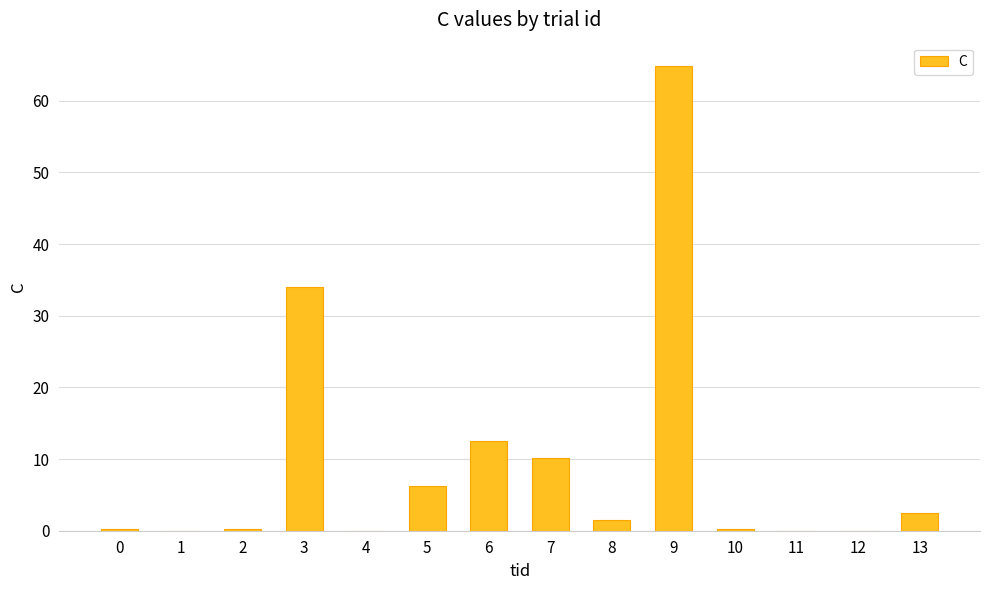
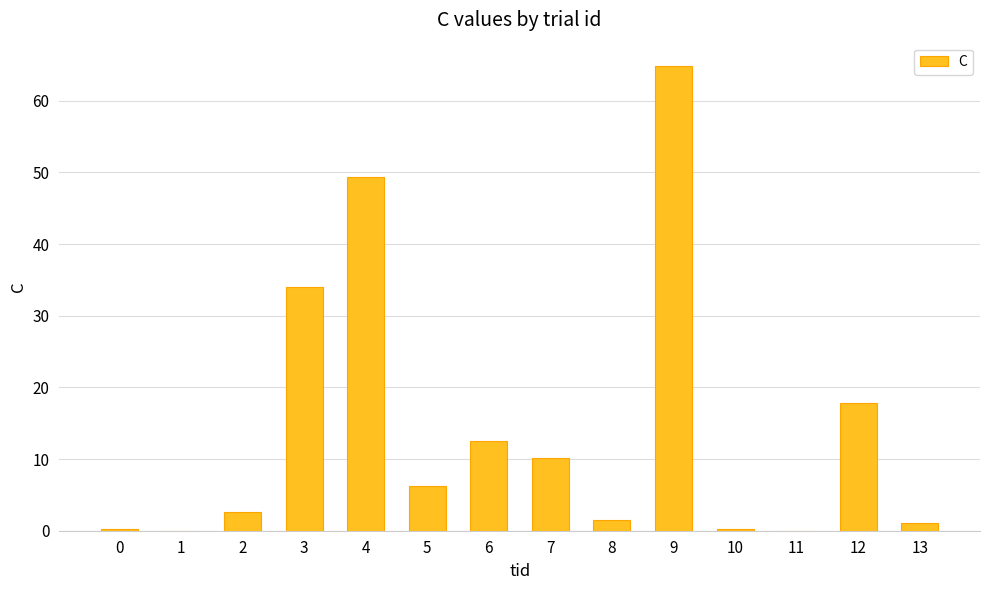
  {
-   "2": 0,
+   "2": 3,
    "3": 34,
-   "4": 0,
+   "4": 49,
    "5": 6,
    "6": 12,
    "7": 10,
    "8": 1,
    "9": 65,
-   "12": 0,
-   "13": 2
+   "12": 18,
+   "13": 1
  }
